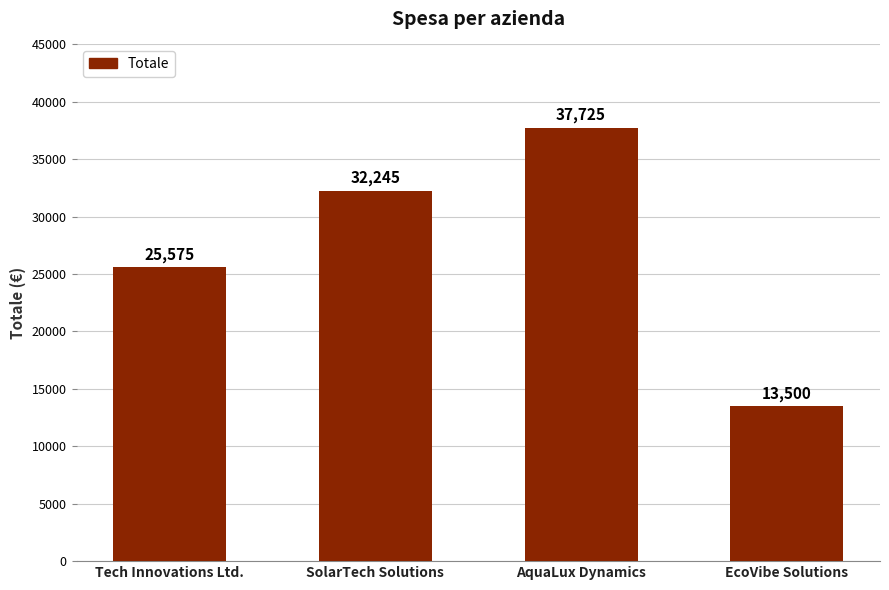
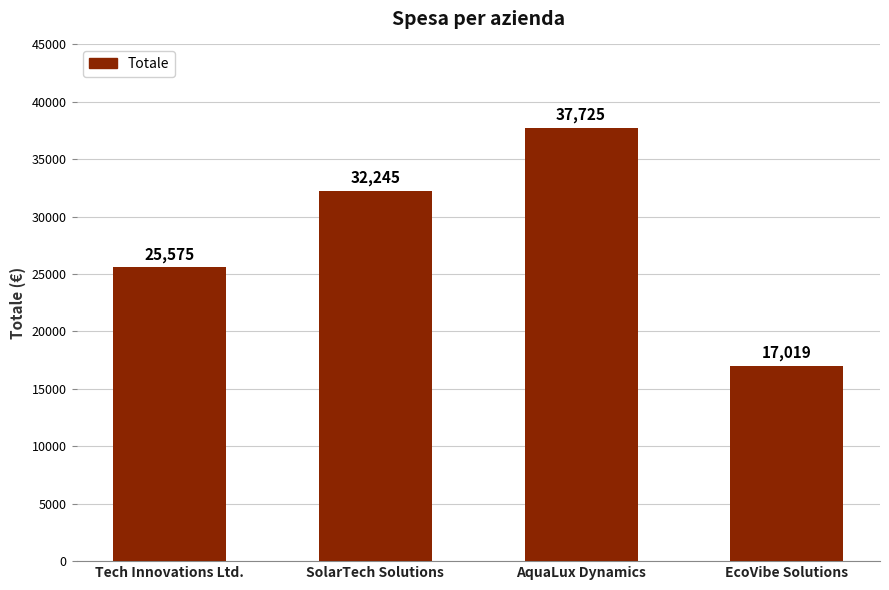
  {
    "Tech Innovations Ltd.": "25,575",
    "SolarTech Solutions": "32,245",
    "AquaLux Dynamics": "37,725",
-   "EcoVibe Solutions": "13,500"
+   "EcoVibe Solutions": "17,019"
  }
